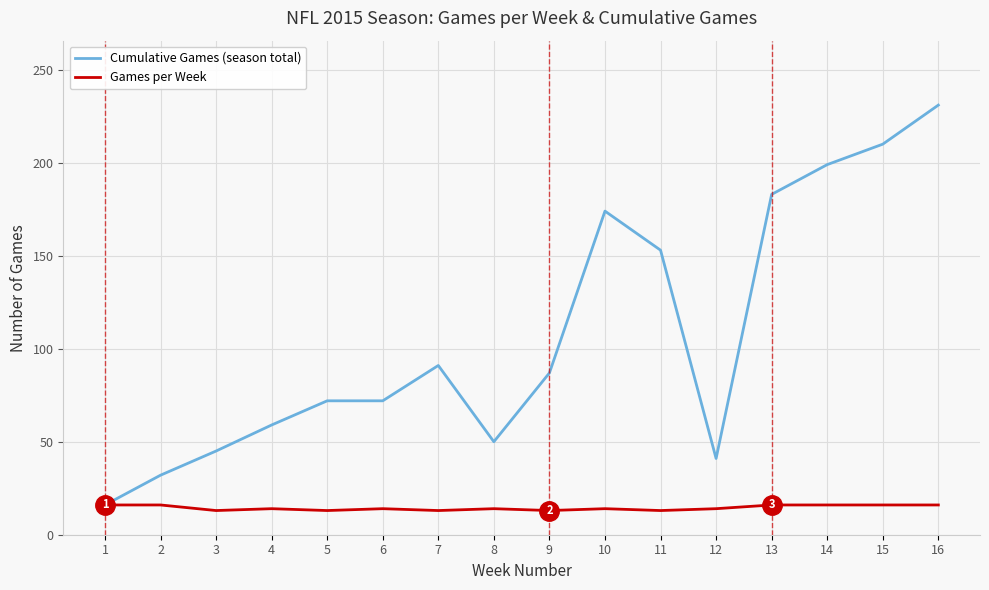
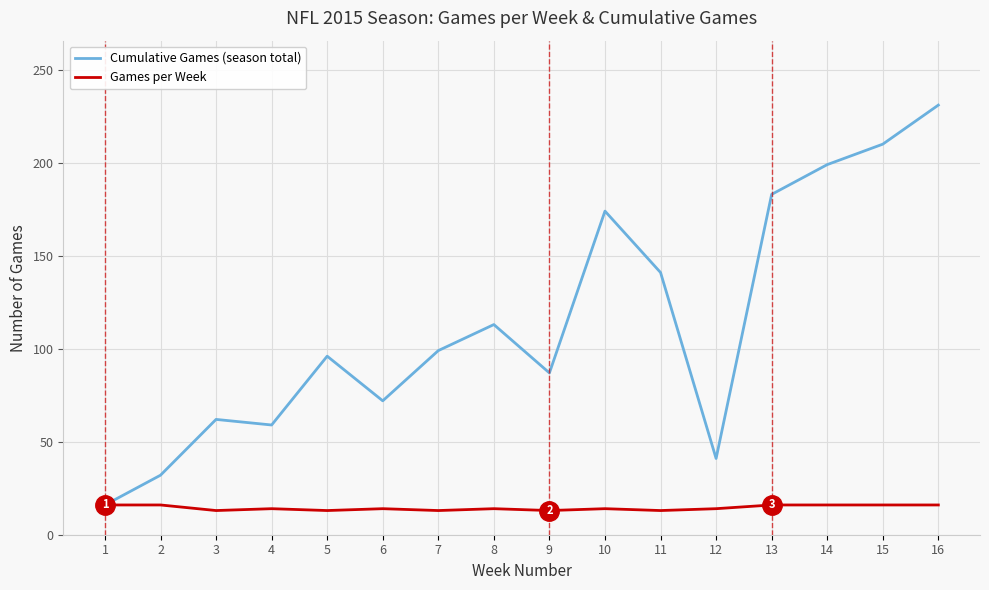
  {
    "Cumulative Games (season total)": {
      "2": 32,
-     "3": 45,
+     "3": 62,
      "4": 59,
-     "5": 72,
+     "5": 96,
      "6": 72,
-     "7": 91,
-     "8": 50,
+     "7": 99,
+     "8": 113,
      "9": 87,
      "10": 174,
-     "11": 153,
+     "11": 141,
      "12": 41,
      "13": 183,
      "14": 199,
      "15": 210,
      "16": 231
    }
  }
